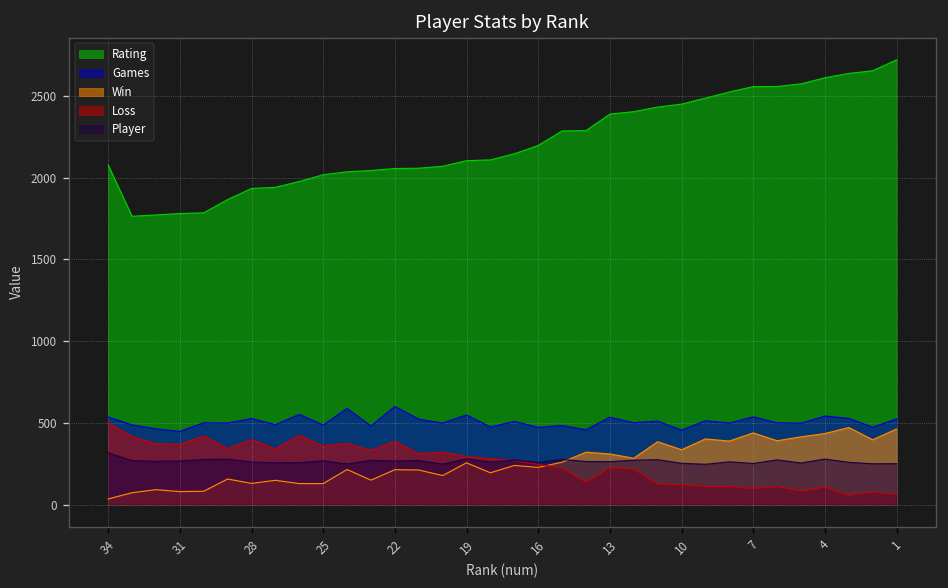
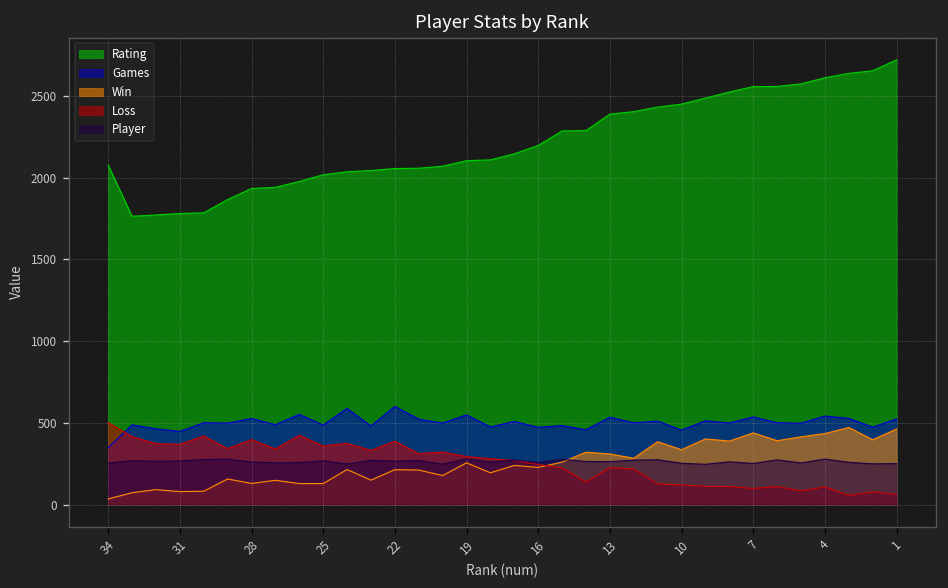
  {
    "Rating": {
      "34": 2080
    },
    "Games": {
-     "34": 540
+     "34": 350
    },
    "Win": {
      "34": 30
    },
    "Loss": {
      "34": 500
    },
    "Player": {
-     "34": 320
+     "34": 250
    }
  }
